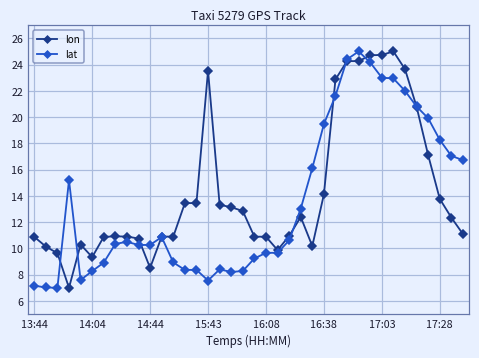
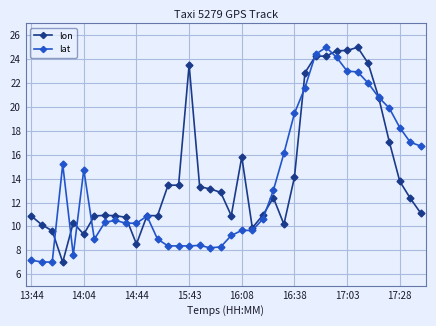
  {
    "lon": {
      "13:44": 10.9,
      "14:04": 9.3,
      "14:44": 8.5,
      "15:43": 23.5,
-     "16:08": 10.9,
+     "16:08": 15.8,
      "16:38": 14.1,
      "17:03": 24.7,
      "17:28": 13.8
    },
    "lat": {
      "13:44": 7.2,
-     "14:04": 8.3,
+     "14:04": 14.8,
      "14:44": 10.3,
-     "15:43": 7.6,
+     "15:43": 8.4,
      "16:08": 9.7,
      "16:38": 19.5,
      "17:03": 23.0,
      "17:28": 18.3
    }
  }
